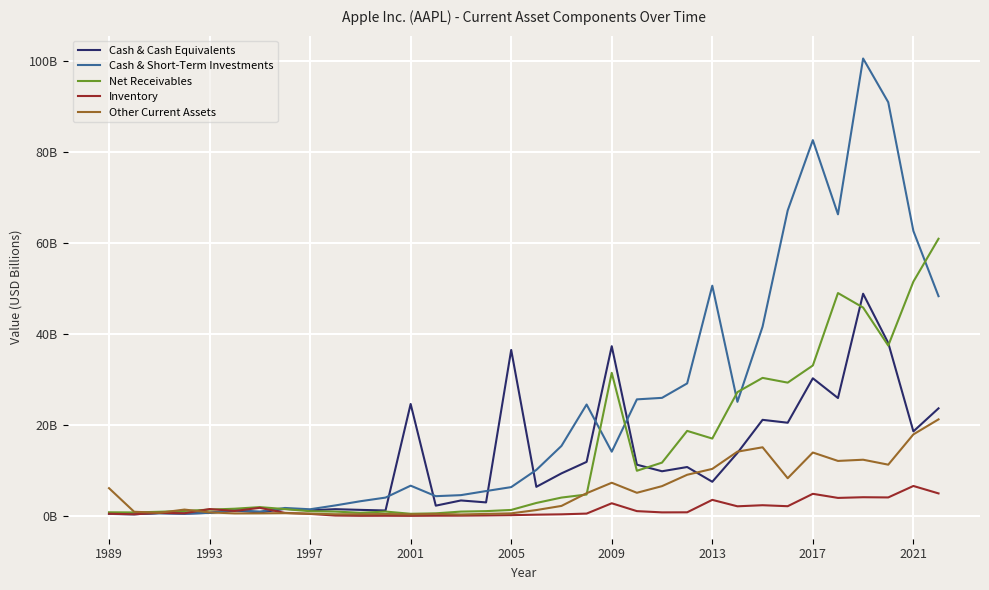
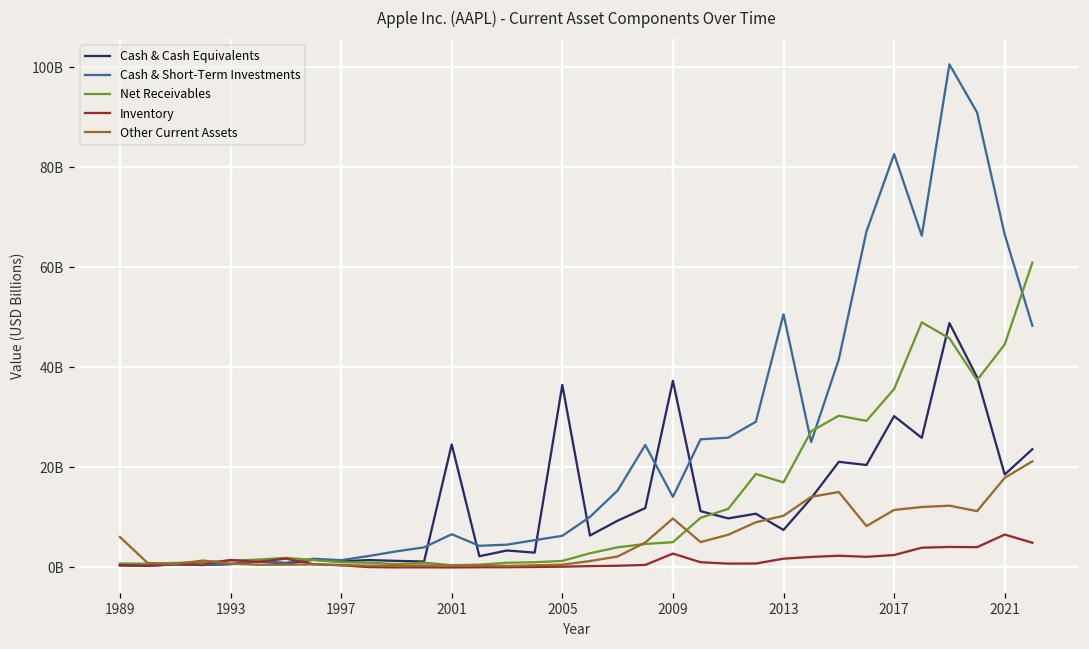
  {
    "Cash & Cash Equivalents": {
      "2001": 25000000000,
      "2005": 36000000000,
      "2009": 37000000000,
      "2013": 8000000000,
      "2017": 30000000000,
      "2021": 19000000000
    },
    "Cash & Short-Term Investments": {
      "2001": 7000000000,
      "2005": 6000000000,
      "2009": 14000000000,
      "2013": 51000000000,
      "2017": 83000000000,
-     "2021": 63000000000
+     "2021": 67000000000
    },
    "Net Receivables": {
      "2005": 1000000000,
-     "2009": 31000000000,
+     "2009": 5000000000,
      "2013": 17000000000,
-     "2017": 33000000000,
-     "2021": 52000000000
+     "2017": 36000000000,
+     "2021": 45000000000
    },
    "Inventory": {
      "2009": 3000000000,
-     "2013": 4000000000,
-     "2017": 5000000000,
+     "2013": 2000000000,
+     "2017": 2000000000,
      "2021": 7000000000
    },
    "Other Current Assets": {
      "1989": 6000000000,
-     "2009": 7000000000,
+     "2009": 10000000000,
      "2013": 10000000000,
-     "2017": 14000000000,
+     "2017": 12000000000,
      "2021": 18000000000
    }
  }
